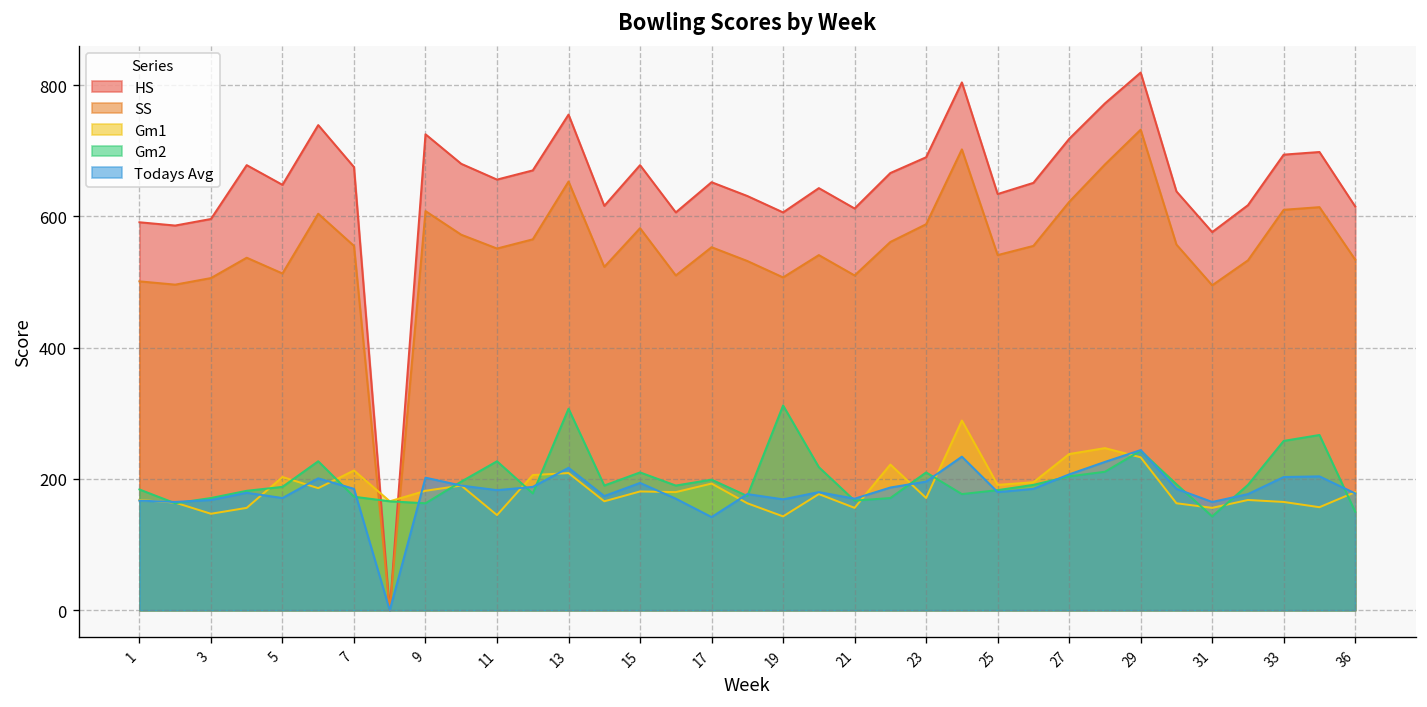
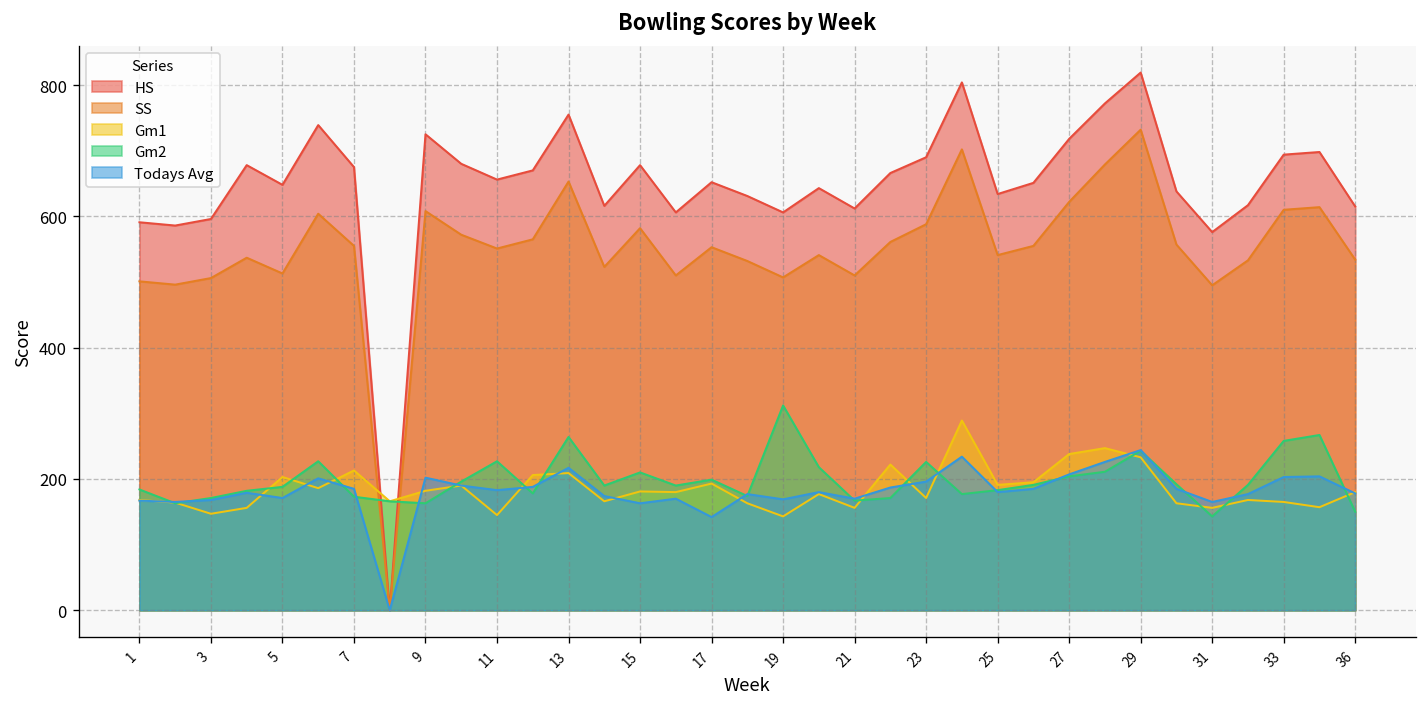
  {
    "Gm2": {
      "1": 180,
      "5": 190,
      "7": 170,
      "9": 160,
      "11": 230,
-     "13": 310,
+     "13": 260,
      "15": 210,
      "17": 200,
      "19": 310,
-     "23": 210,
+     "23": 230,
      "31": 140,
      "33": 260,
      "36": 150
    },
    "Todays Avg": {
      "5": 170,
      "7": 190,
      "9": 200,
      "11": 180,
      "13": 220,
-     "15": 190,
+     "15": 160,
      "17": 140,
      "19": 170,
      "23": 200,
      "31": 170,
      "33": 200
    }
  }
